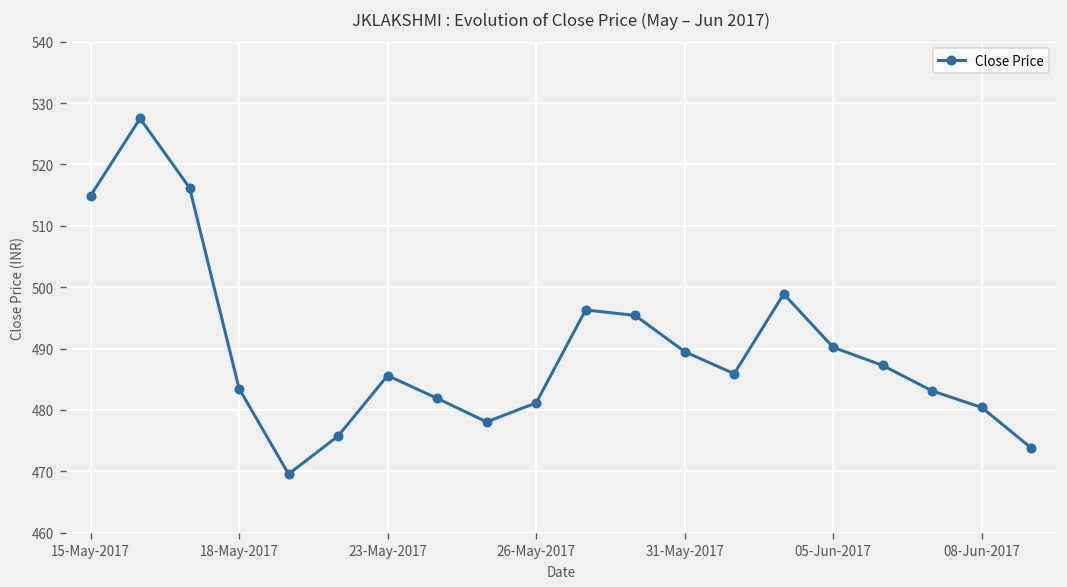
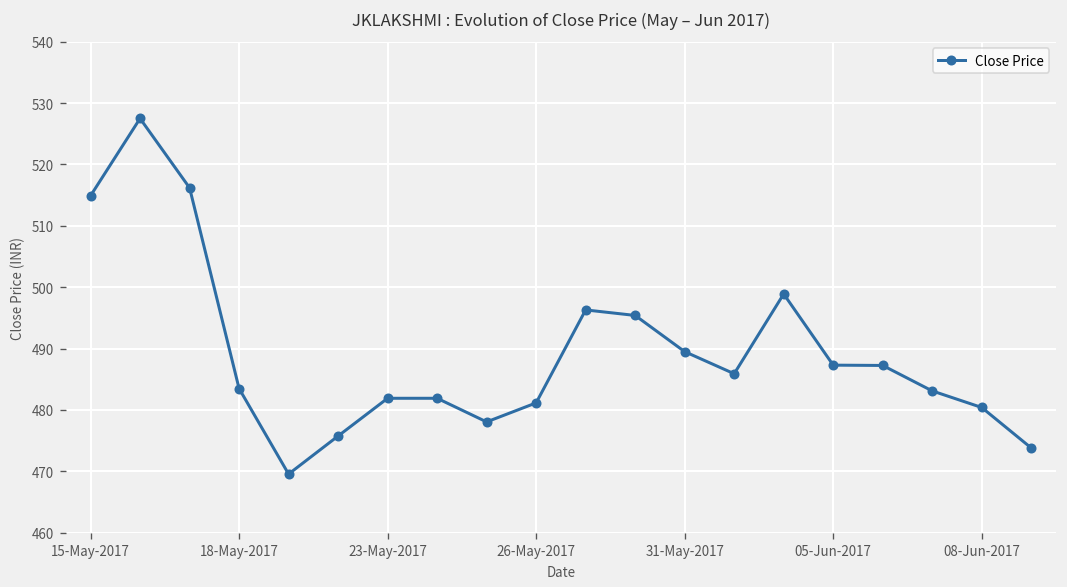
  {
    "15-May-2017": 515,
    "18-May-2017": 483,
-   "23-May-2017": 486,
+   "23-May-2017": 482,
    "26-May-2017": 481,
    "31-May-2017": 490,
-   "05-Jun-2017": 490,
+   "05-Jun-2017": 487,
    "08-Jun-2017": 480
  }
